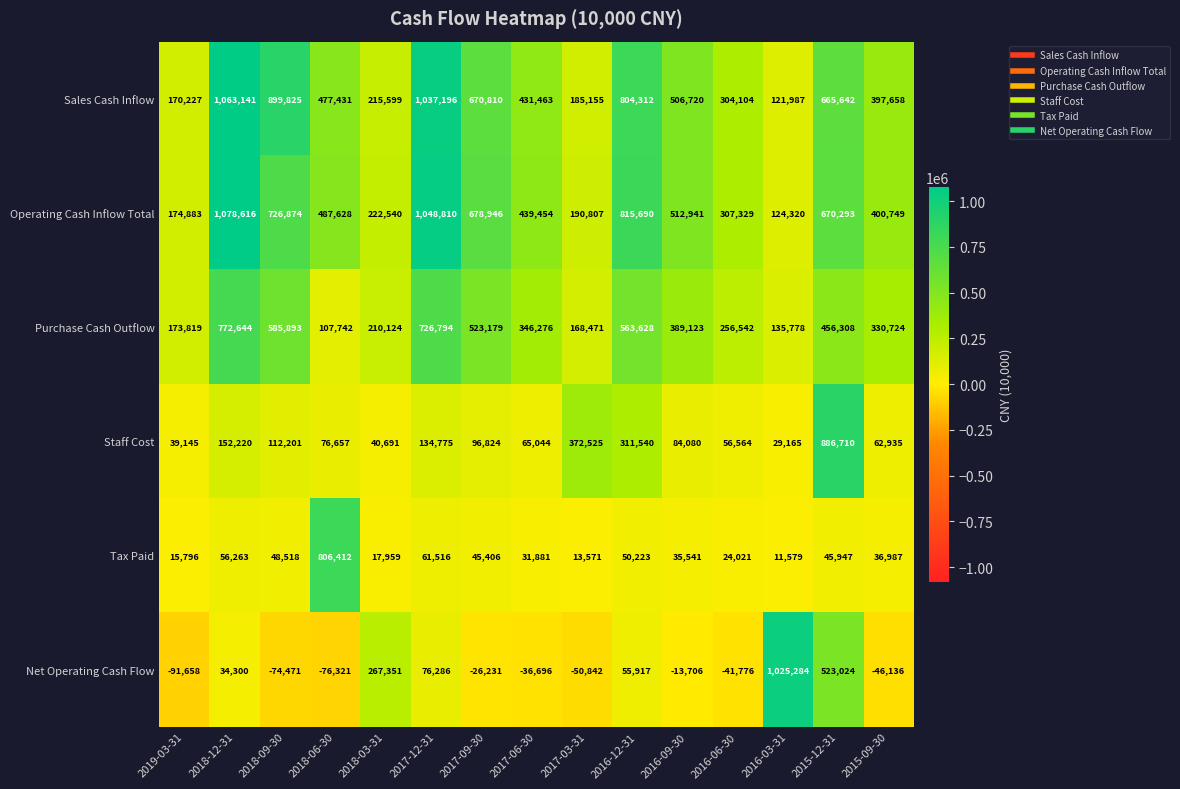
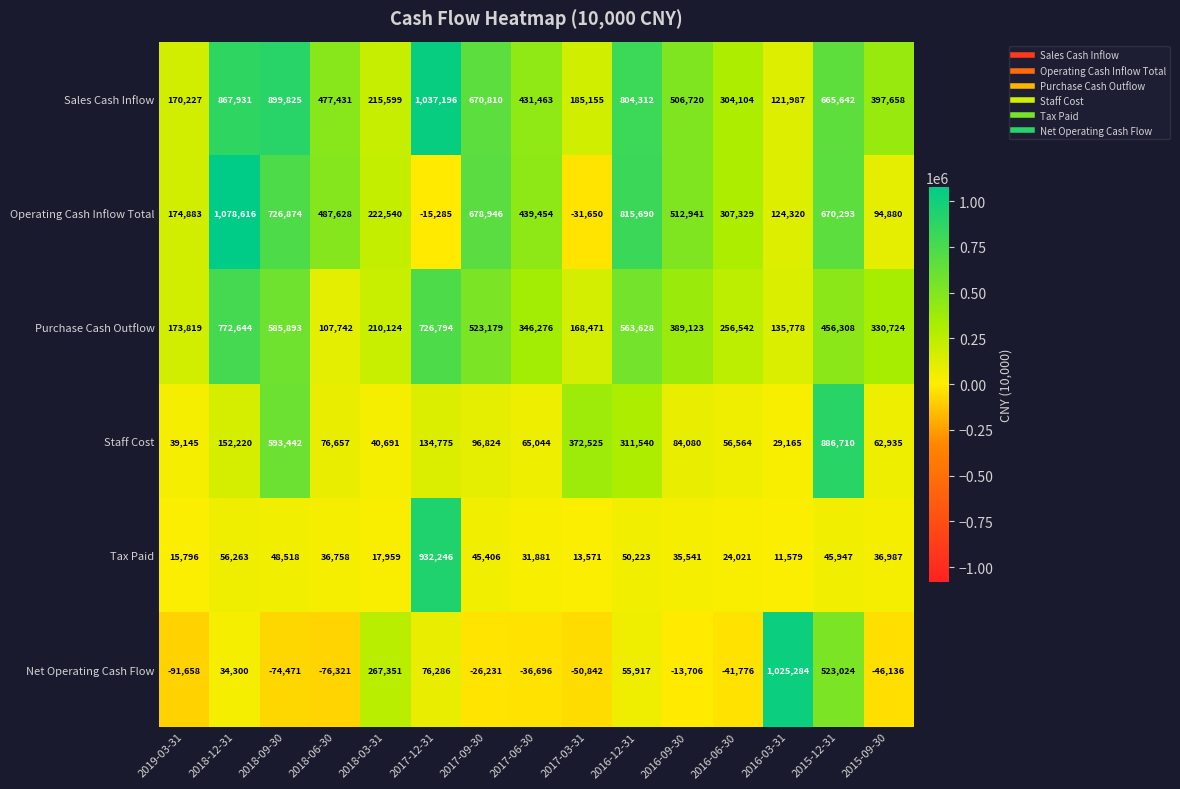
  {
    "Sales Cash Inflow": {
      "2019-03-31": "170,227",
-     "2018-12-31": "1,063,141",
+     "2018-12-31": "867,931",
      "2018-09-30": "899,825",
      "2018-06-30": "477,431",
      "2018-03-31": "215,599",
      "2017-12-31": "1,037,196",
      "2017-09-30": "670,810",
      "2017-06-30": "431,463",
      "2017-03-31": "185,155",
      "2016-12-31": "804,312",
      "2016-09-30": "506,720",
      "2016-06-30": "304,104",
      "2016-03-31": "121,987",
      "2015-12-31": "665,642",
      "2015-09-30": "397,658"
    },
    "Operating Cash Inflow Total": {
      "2019-03-31": "174,883",
      "2018-12-31": "1,078,616",
      "2018-09-30": "726,874",
      "2018-06-30": "487,628",
      "2018-03-31": "222,540",
-     "2017-12-31": "1,048,810",
+     "2017-12-31": "-15,285",
      "2017-09-30": "678,946",
      "2017-06-30": "439,454",
-     "2017-03-31": "190,807",
+     "2017-03-31": "-31,650",
      "2016-12-31": "815,690",
      "2016-09-30": "512,941",
      "2016-06-30": "307,329",
      "2016-03-31": "124,320",
      "2015-12-31": "670,293",
-     "2015-09-30": "400,749"
+     "2015-09-30": "94,880"
    },
    "Purchase Cash Outflow": {
      "2019-03-31": "173,819",
      "2018-12-31": "772,644",
      "2018-09-30": "585,893",
      "2018-06-30": "107,742",
      "2018-03-31": "210,124",
      "2017-12-31": "726,794",
      "2017-09-30": "523,179",
      "2017-06-30": "346,276",
      "2017-03-31": "168,471",
      "2016-12-31": "563,628",
      "2016-09-30": "389,123",
      "2016-06-30": "256,542",
      "2016-03-31": "135,778",
      "2015-12-31": "456,308",
      "2015-09-30": "330,724"
    },
    "Staff Cost": {
      "2019-03-31": "39,145",
      "2018-12-31": "152,220",
-     "2018-09-30": "112,201",
+     "2018-09-30": "593,442",
      "2018-06-30": "76,657",
      "2018-03-31": "40,691",
      "2017-12-31": "134,775",
      "2017-09-30": "96,824",
      "2017-06-30": "65,044",
      "2017-03-31": "372,525",
      "2016-12-31": "311,540",
      "2016-09-30": "84,080",
      "2016-06-30": "56,564",
      "2016-03-31": "29,165",
      "2015-12-31": "886,710",
      "2015-09-30": "62,935"
    },
    "Tax Paid": {
      "2019-03-31": "15,796",
      "2018-12-31": "56,263",
      "2018-09-30": "48,518",
-     "2018-06-30": "806,412",
+     "2018-06-30": "36,758",
      "2018-03-31": "17,959",
-     "2017-12-31": "61,516",
+     "2017-12-31": "932,246",
      "2017-09-30": "45,406",
      "2017-06-30": "31,881",
      "2017-03-31": "13,571",
      "2016-12-31": "50,223",
      "2016-09-30": "35,541",
      "2016-06-30": "24,021",
      "2016-03-31": "11,579",
      "2015-12-31": "45,947",
      "2015-09-30": "36,987"
    },
    "Net Operating Cash Flow": {
      "2019-03-31": "-91,658",
      "2018-12-31": "34,300",
      "2018-09-30": "-74,471",
      "2018-06-30": "-76,321",
      "2018-03-31": "267,351",
      "2017-12-31": "76,286",
      "2017-09-30": "-26,231",
      "2017-06-30": "-36,696",
      "2017-03-31": "-50,842",
      "2016-12-31": "55,917",
      "2016-09-30": "-13,706",
      "2016-06-30": "-41,776",
      "2016-03-31": "1,025,284",
      "2015-12-31": "523,024",
      "2015-09-30": "-46,136"
    }
  }
